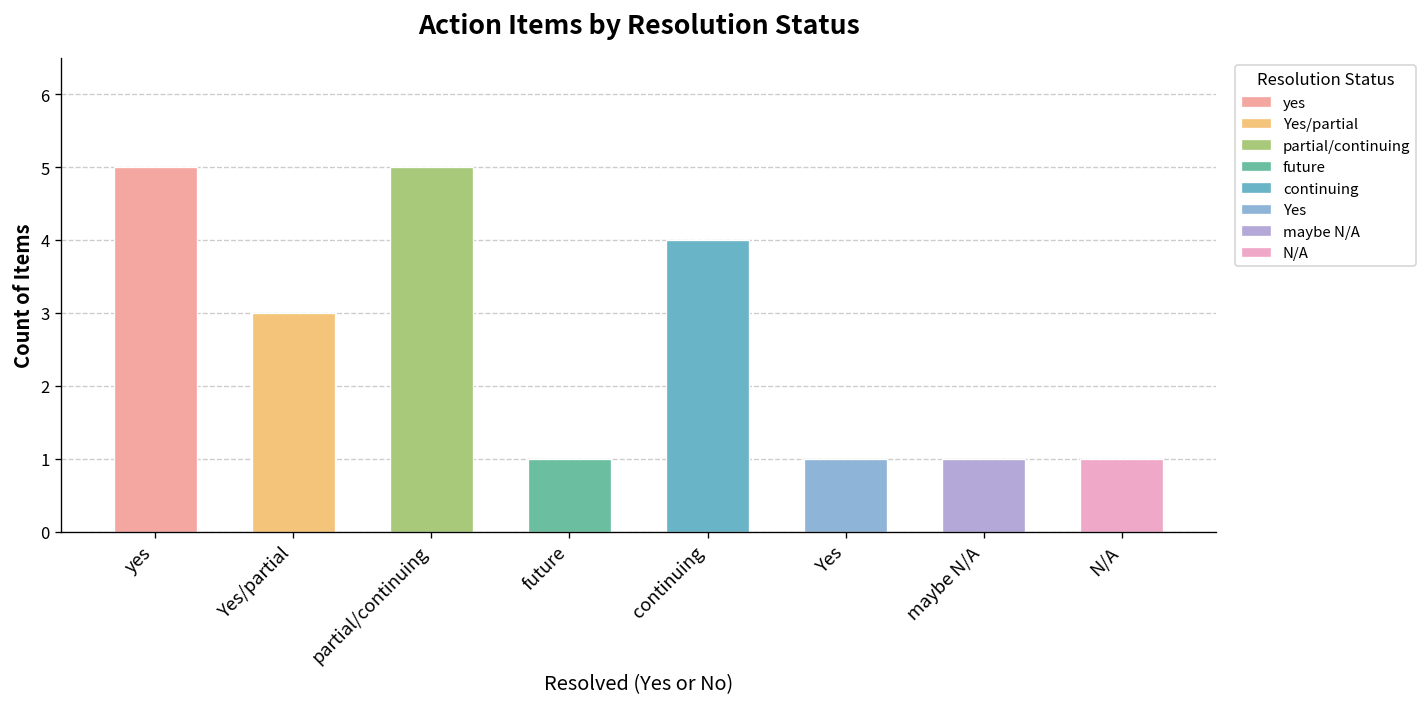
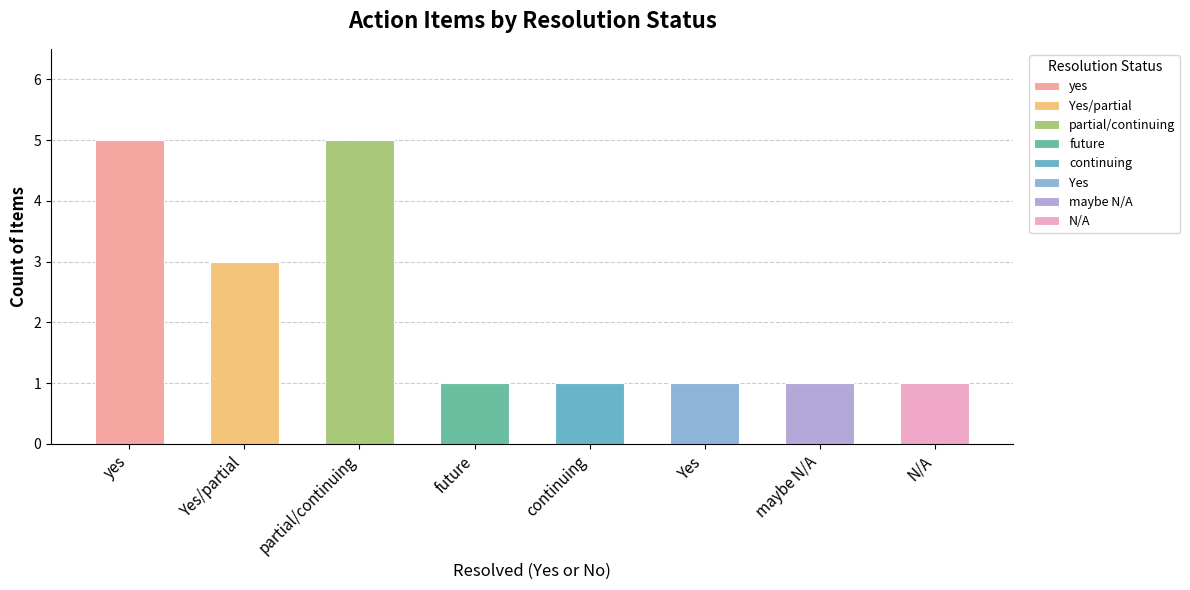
  {
    "yes": 5,
    "Yes/partial": 3,
    "partial/continuing": 5,
    "future": 1,
-   "continuing": 4,
+   "continuing": 1,
    "Yes": 1,
    "maybe N/A": 1,
    "N/A": 1
  }
